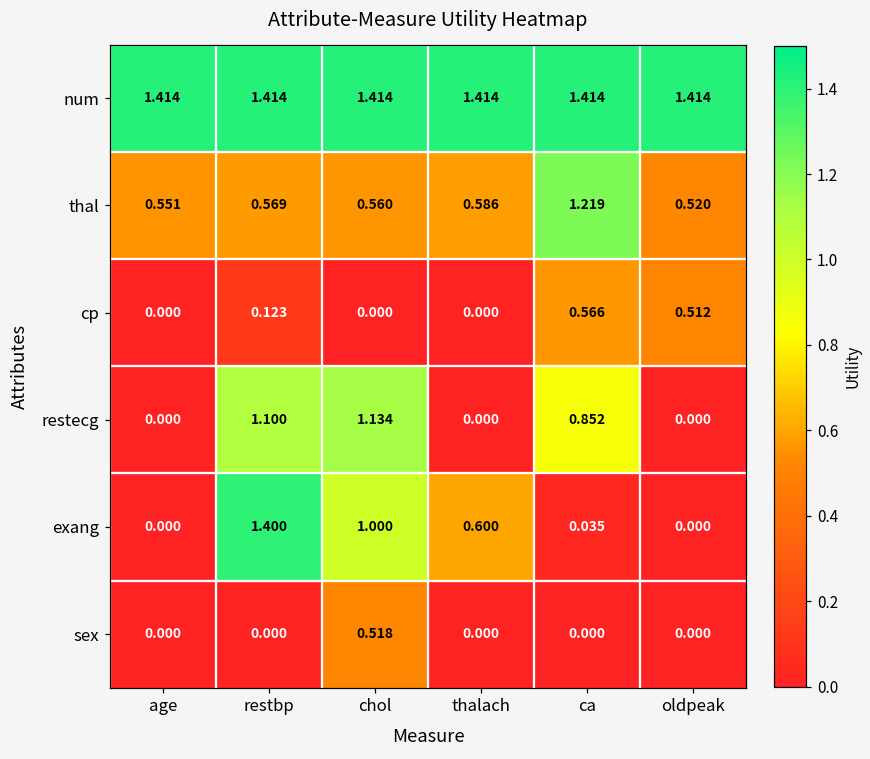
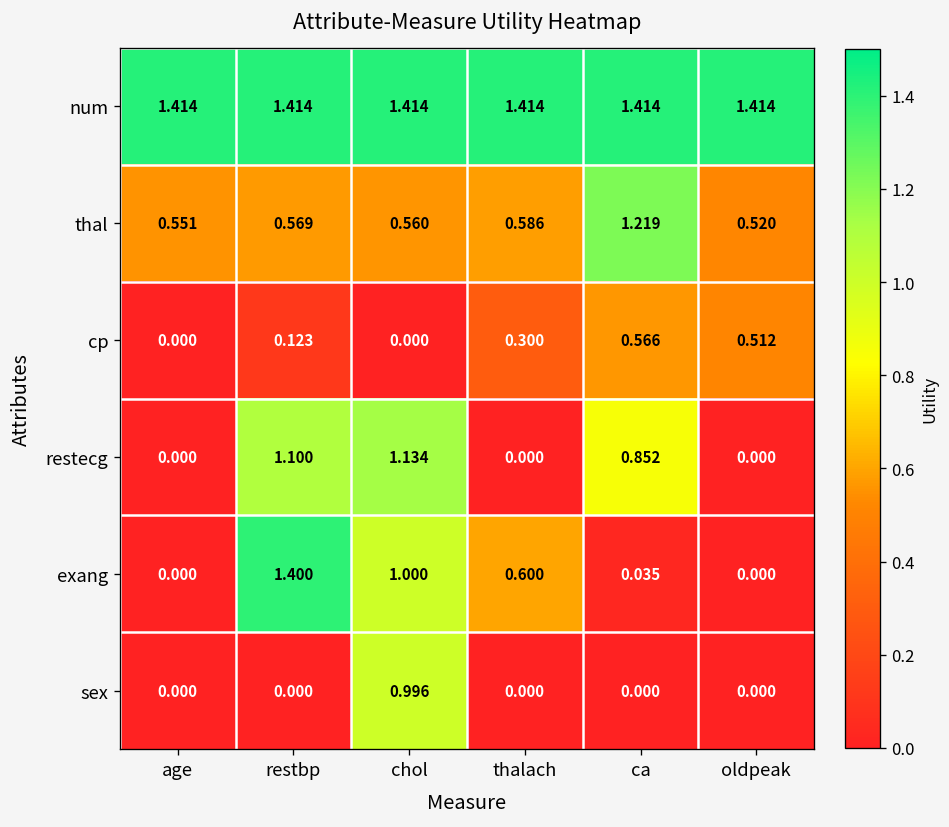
  {
    "num": {
      "age": 1.414,
      "restbp": 1.414,
      "chol": 1.414,
      "thalach": 1.414,
      "ca": 1.414,
      "oldpeak": 1.414
    },
    "thal": {
      "age": 0.551,
      "restbp": 0.569,
      "chol": 0.560,
      "thalach": 0.586,
      "ca": 1.219,
      "oldpeak": 0.520
    },
    "cp": {
      "age": 0.000,
      "restbp": 0.123,
      "chol": 0.000,
-     "thalach": 0.000,
+     "thalach": 0.300,
      "ca": 0.566,
      "oldpeak": 0.512
    },
    "restecg": {
      "age": 0.000,
      "restbp": 1.100,
      "chol": 1.134,
      "thalach": 0.000,
      "ca": 0.852,
      "oldpeak": 0.000
    },
    "exang": {
      "age": 0.000,
      "restbp": 1.400,
      "chol": 1.000,
      "thalach": 0.600,
      "ca": 0.035,
      "oldpeak": 0.000
    },
    "sex": {
      "age": 0.000,
      "restbp": 0.000,
-     "chol": 0.518,
+     "chol": 0.996,
      "thalach": 0.000,
      "ca": 0.000,
      "oldpeak": 0.000
    }
  }
